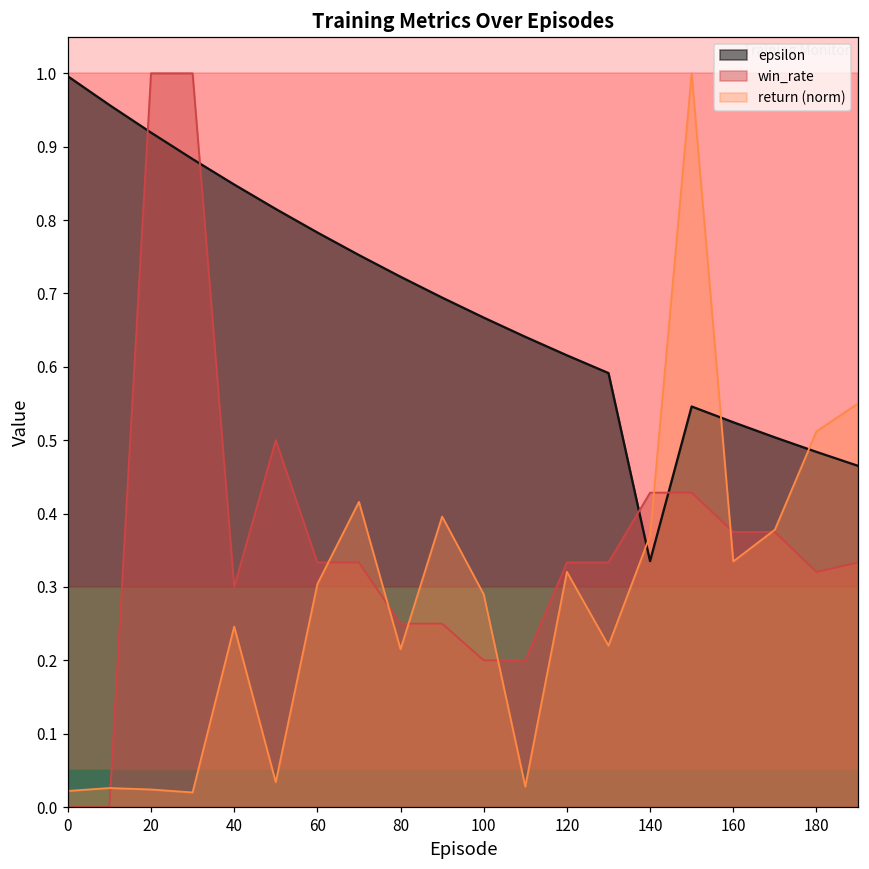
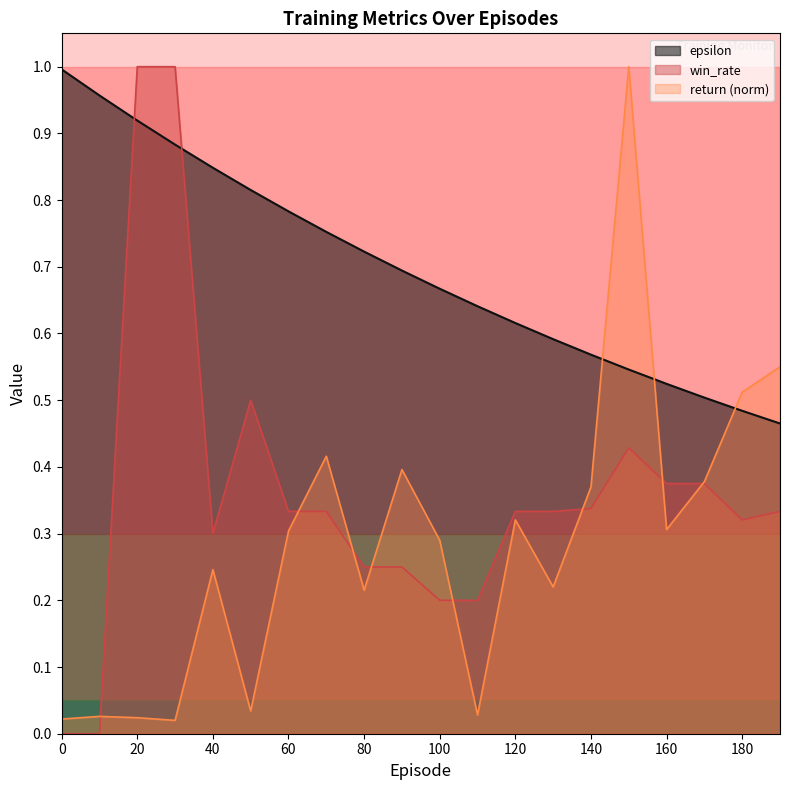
  {
    "epsilon": {
      "0": 1.00,
      "20": 0.92,
      "40": 0.85,
      "60": 0.78,
      "80": 0.72,
      "100": 0.67,
      "120": 0.62,
-     "140": 0.34,
+     "140": 0.57,
      "160": 0.52,
      "180": 0.48
    },
    "win_rate": {
      "20": 1.00,
      "40": 0.30,
      "60": 0.33,
      "80": 0.25,
      "100": 0.20,
      "120": 0.33,
-     "140": 0.43,
+     "140": 0.34,
      "160": 0.38,
      "180": 0.32
    },
    "return (norm)": {
      "40": 0.25,
      "60": 0.30,
      "80": 0.22,
      "100": 0.29,
      "120": 0.32,
      "140": 0.37,
-     "160": 0.33,
+     "160": 0.31,
      "180": 0.51
    }
  }
